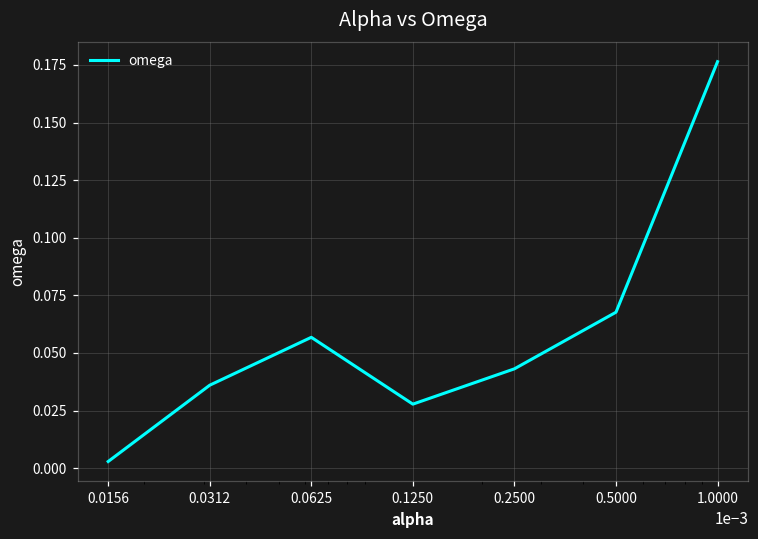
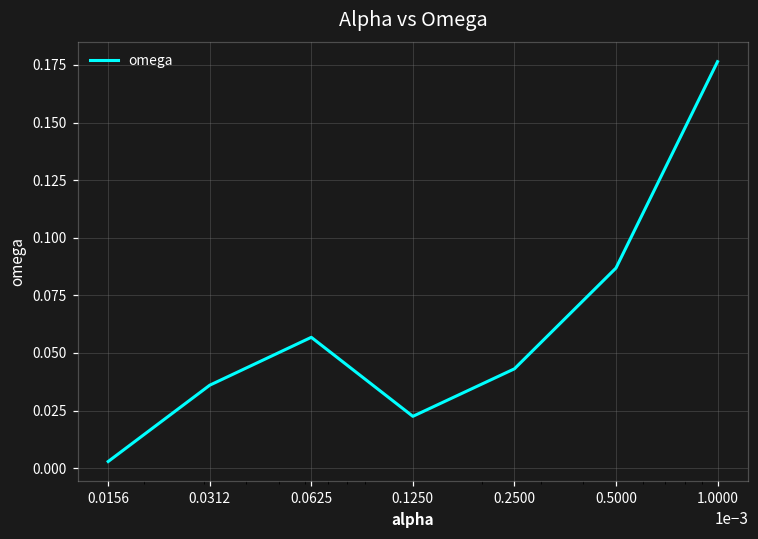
  {
    "0.0156": 0.003,
    "0.0312": 0.036,
    "0.0625": 0.057,
-   "0.1250": 0.028,
+   "0.1250": 0.022,
    "0.2500": 0.043,
-   "0.5000": 0.068,
+   "0.5000": 0.087,
    "1.0000": 0.176
  }
